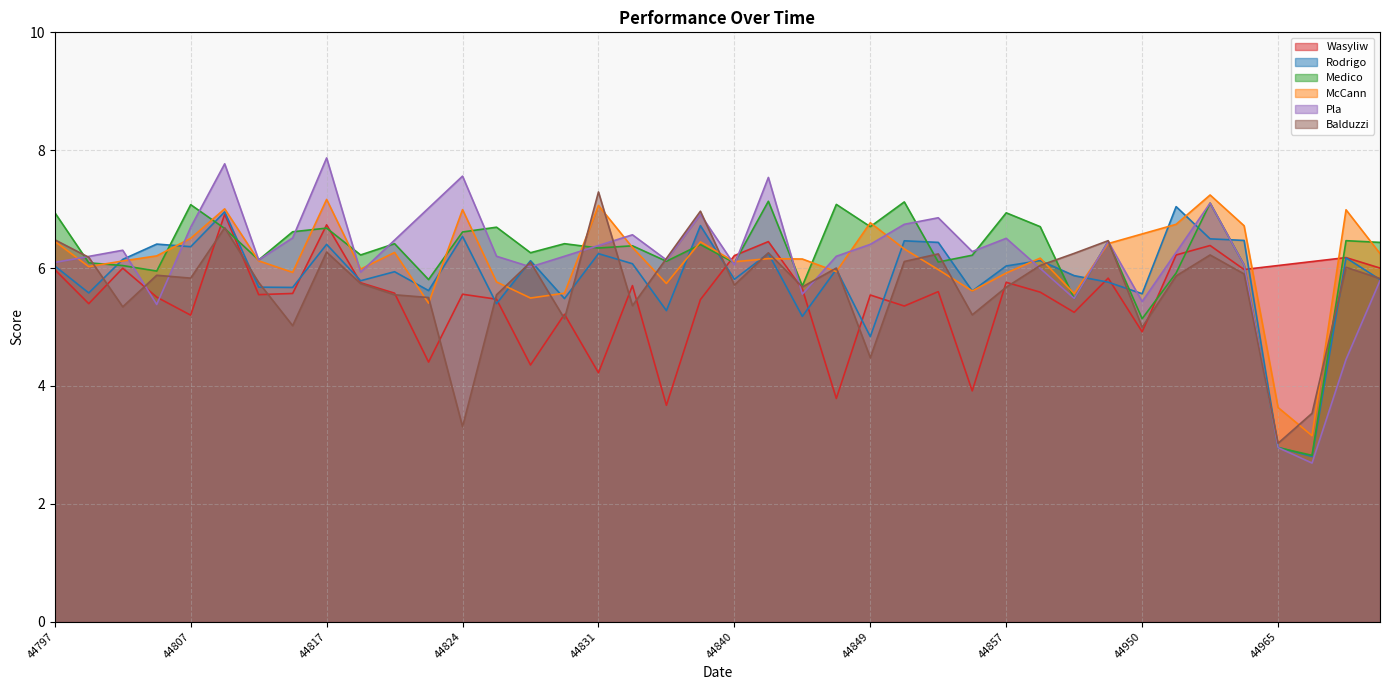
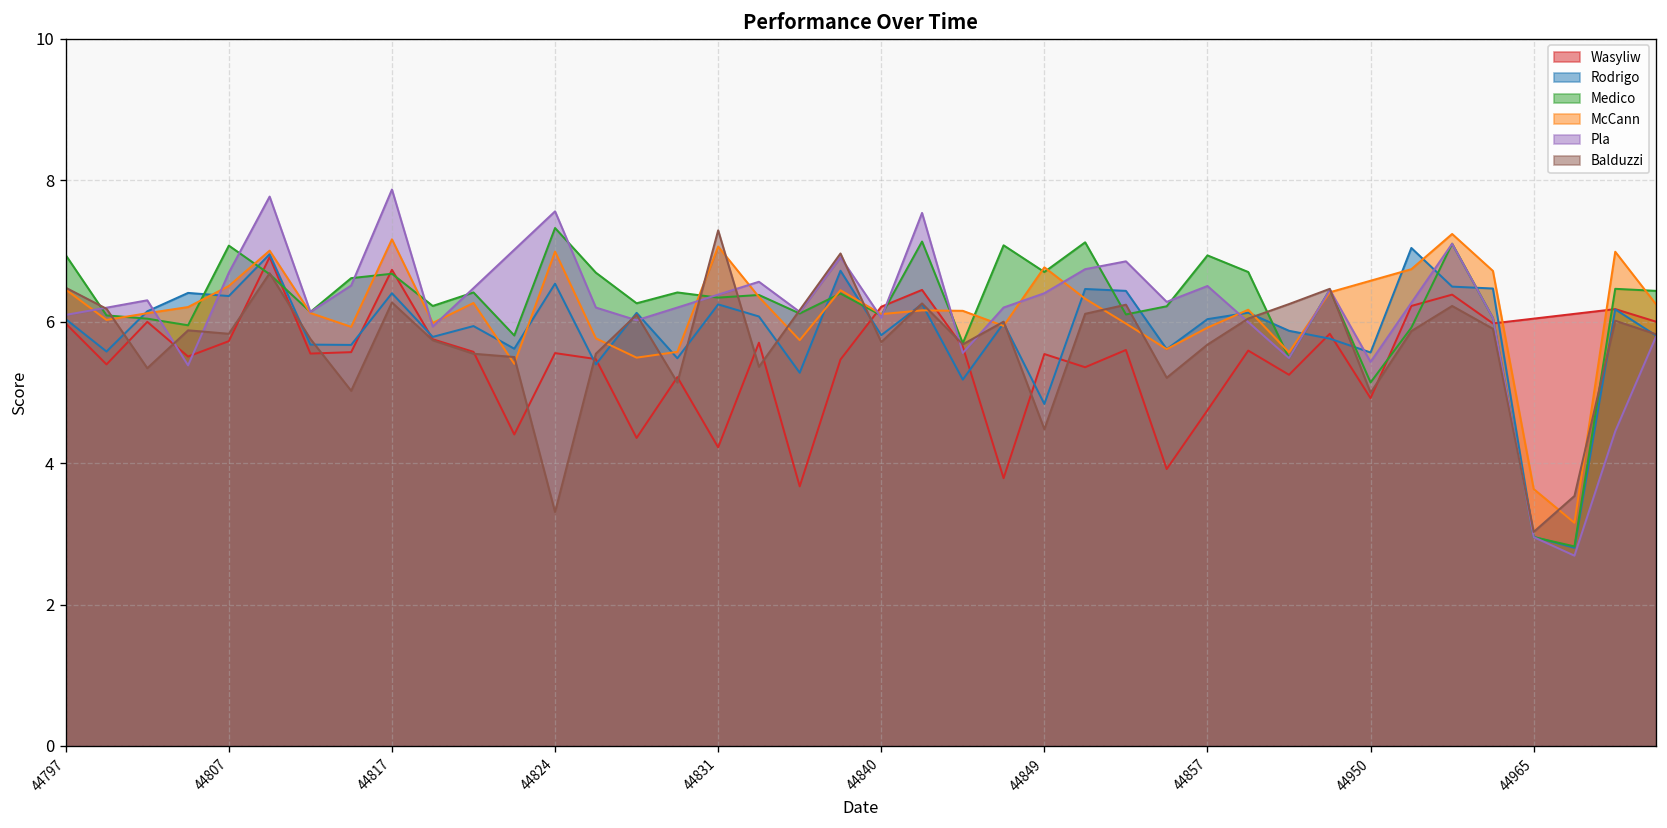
  {
    "Wasyliw": {
      "44797": 6.0,
-     "44807": 5.2,
+     "44807": 5.7,
      "44817": 6.7,
      "44824": 5.6,
      "44831": 4.2,
      "44840": 6.2,
      "44849": 5.5,
-     "44857": 5.8,
+     "44857": 4.7,
      "44950": 4.9,
      "44965": 6.0
    },
    "Rodrigo": {
      "44797": 6.0,
      "44807": 6.4,
      "44817": 6.4,
      "44824": 6.5,
      "44831": 6.2,
      "44840": 5.8,
      "44849": 4.8,
      "44857": 6.0,
      "44950": 5.6
    },
    "Medico": {
      "44797": 6.9,
      "44807": 7.1,
      "44817": 6.7,
-     "44824": 6.6,
+     "44824": 7.3,
      "44849": 6.7,
      "44857": 6.9,
      "44950": 5.1
    },
    "McCann": {
      "44807": 6.5,
      "44817": 7.2,
      "44824": 7.0,
      "44831": 7.1,
      "44849": 6.8,
      "44857": 5.9,
      "44950": 6.6,
      "44965": 3.6
    },
    "Pla": {
      "44797": 6.1,
      "44807": 6.7,
      "44817": 7.9,
      "44824": 7.6,
      "44849": 6.4,
      "44857": 6.5,
      "44950": 5.4
    },
    "Balduzzi": {
      "44807": 5.8,
      "44817": 6.3,
      "44824": 3.3,
      "44831": 7.3,
      "44840": 5.7,
      "44849": 4.5,
      "44857": 5.7,
      "44950": 5.0,
      "44965": 3.0
    }
  }
